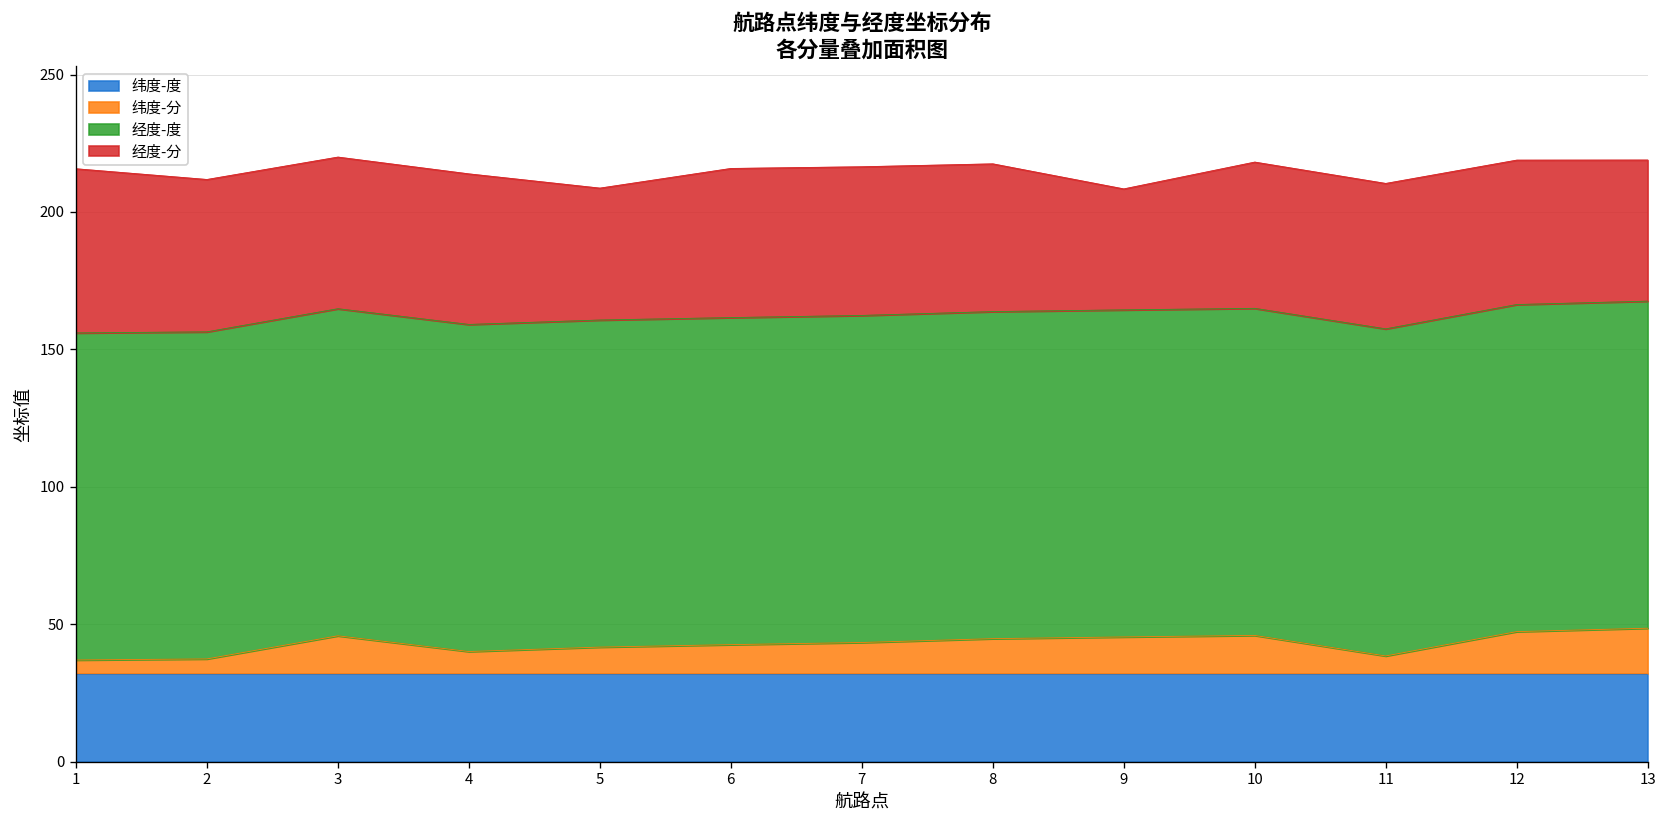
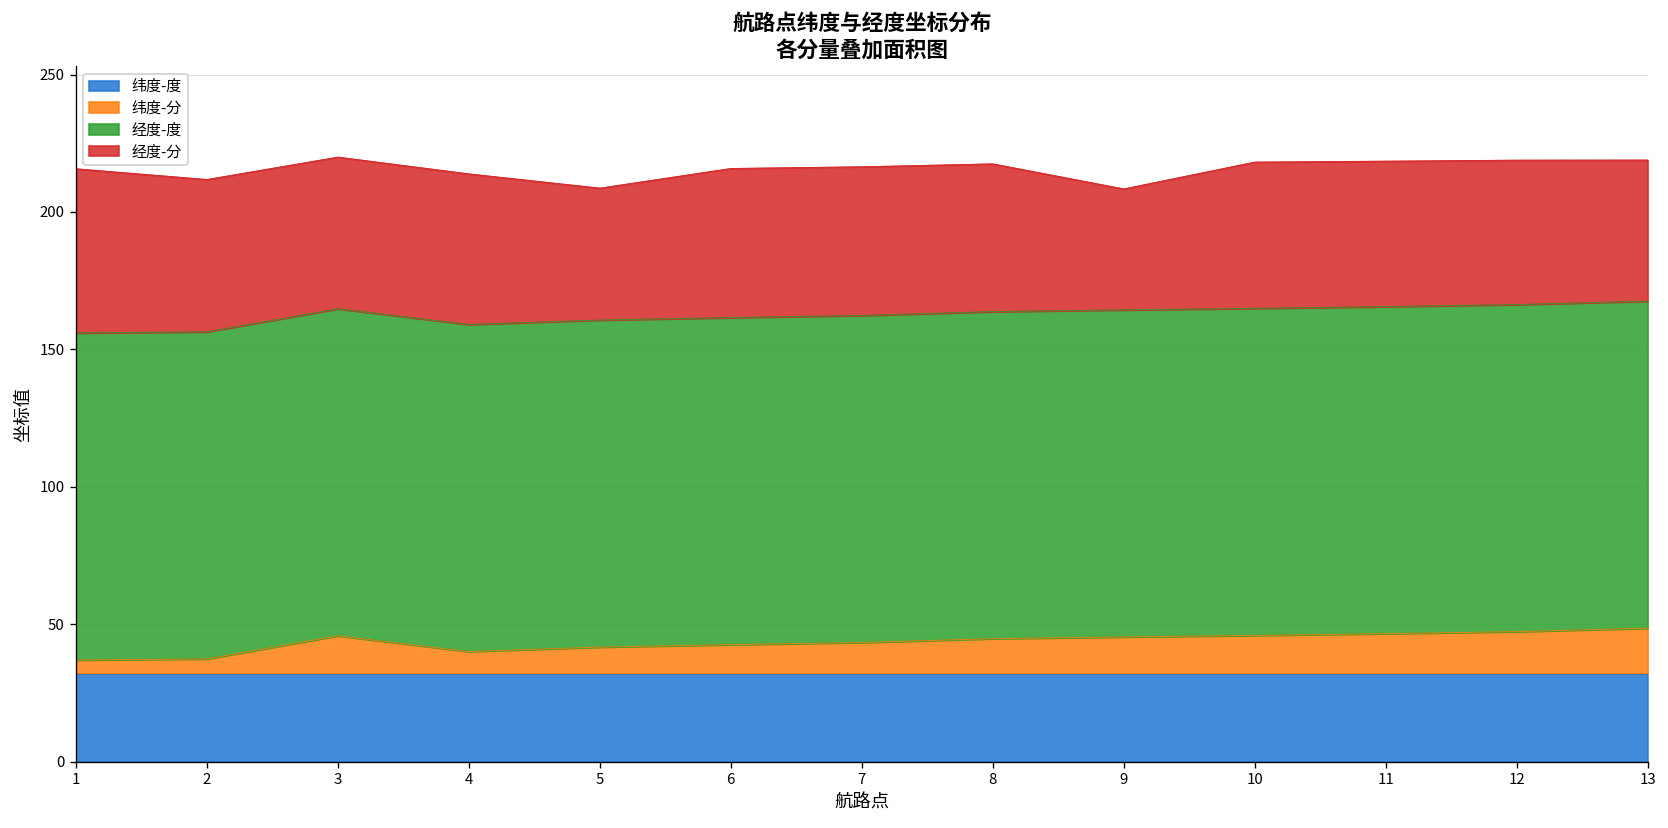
  {
    "纬度-度": {
      "1": 32,
      "2": 32,
      "3": 32,
      "4": 32,
      "5": 32,
      "6": 32,
      "7": 32,
      "8": 32,
      "9": 32,
      "10": 32,
      "11": 32,
      "12": 32,
      "13": 32
    },
    "纬度-分": {
      "1": 37,
      "2": 37,
      "3": 46,
      "4": 40,
      "5": 42,
      "6": 43,
      "7": 43,
      "8": 45,
      "9": 45,
      "10": 46,
-     "11": 38,
+     "11": 47,
      "12": 47,
      "13": 49
    },
    "经度-度": {
      "1": 156,
      "2": 156,
      "3": 165,
      "4": 159,
      "5": 161,
      "6": 162,
      "7": 162,
      "8": 164,
      "9": 164,
      "10": 165,
      "11": 119,
      "12": 166,
      "13": 168
    },
    "经度-分": {
      "1": 216,
      "2": 212,
      "3": 220,
      "4": 214,
      "5": 209,
      "6": 216,
      "7": 216,
      "8": 218,
      "9": 208,
      "10": 218,
      "11": 53,
      "12": 219,
      "13": 219
    }
  }
